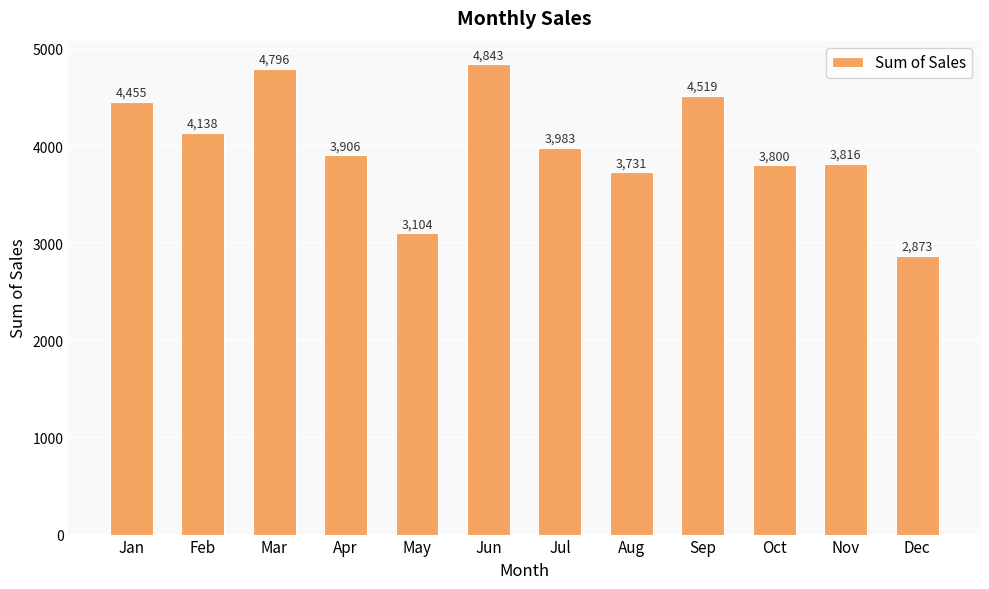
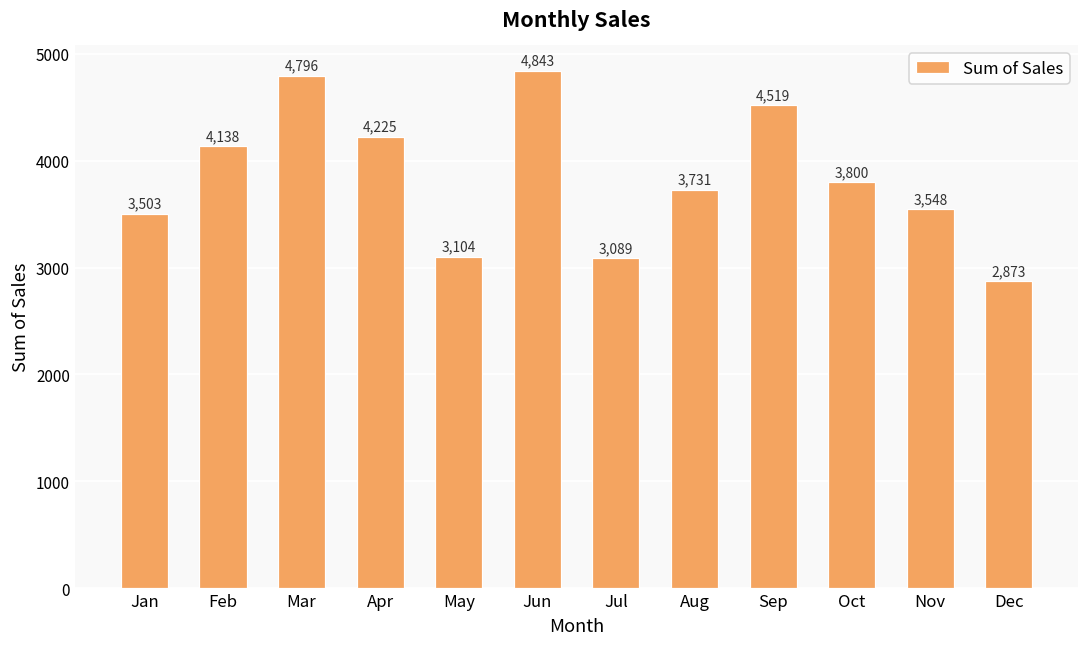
  {
-   "Jan": "4,455",
+   "Jan": "3,503",
    "Feb": "4,138",
    "Mar": "4,796",
-   "Apr": "3,906",
+   "Apr": "4,225",
    "May": "3,104",
    "Jun": "4,843",
-   "Jul": "3,983",
+   "Jul": "3,089",
    "Aug": "3,731",
    "Sep": "4,519",
    "Oct": "3,800",
-   "Nov": "3,816",
+   "Nov": "3,548",
    "Dec": "2,873"
  }
